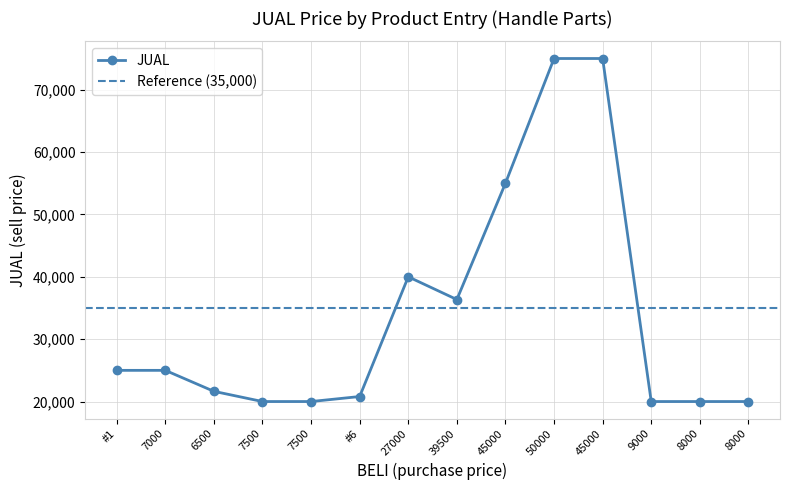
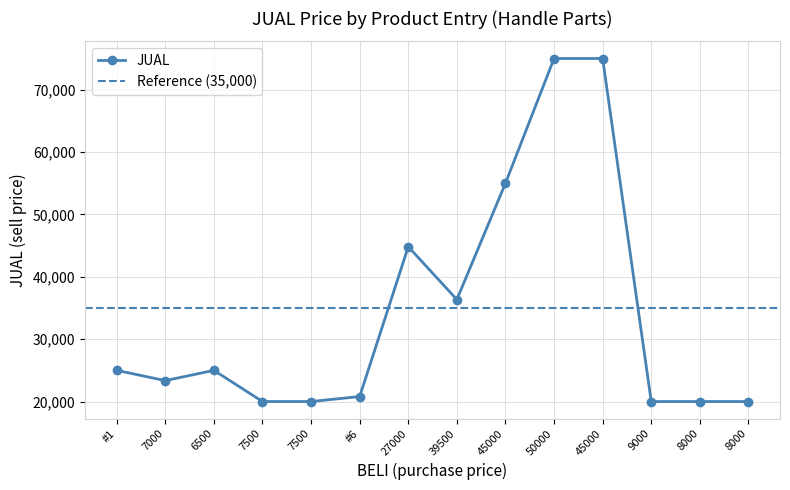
  {
    "#1": "25,000",
-   "7000": "25,000",
-   "6500": "22,000",
+   "7000": "23,000",
+   "6500": "25,000",
    "#6": "21,000",
-   "27000": "40,000",
+   "27000": "45,000",
    "39500": "36,000",
    "50000": "75,000",
    "9000": "20,000"
  }
